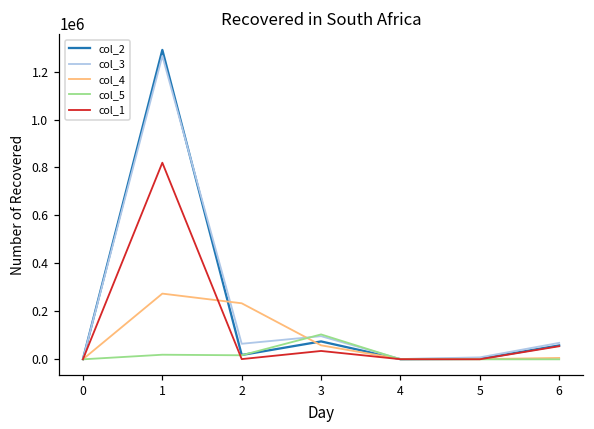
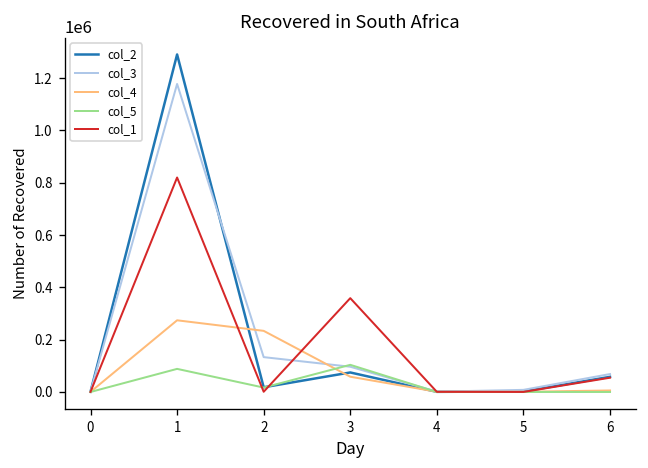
  {
    "col_2": {
      "1": 1290000,
      "3": 70000
    },
    "col_3": {
-     "1": 1270000,
-     "2": 60000
+     "1": 1180000,
+     "2": 130000
    },
    "col_4": {
      "1": 270000,
      "2": 230000,
      "3": 60000
    },
    "col_5": {
-     "1": 20000
+     "1": 90000
    },
    "col_1": {
      "1": 820000,
      "2": 0,
-     "3": 30000
+     "3": 360000
    }
  }
